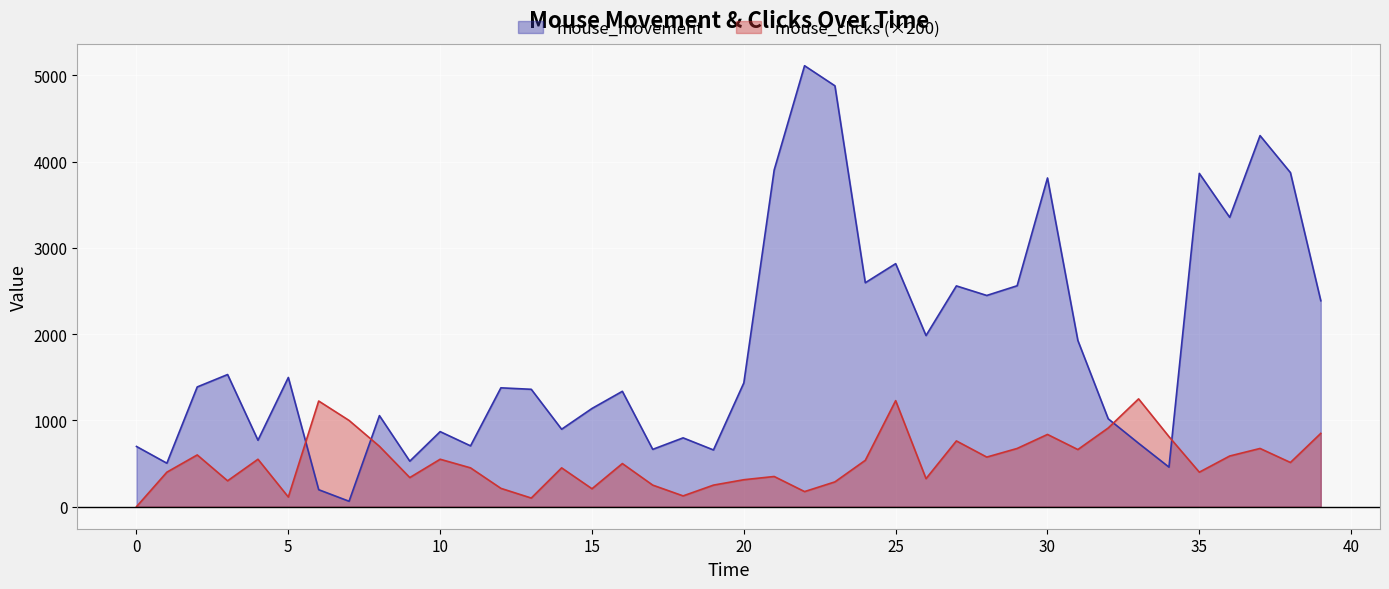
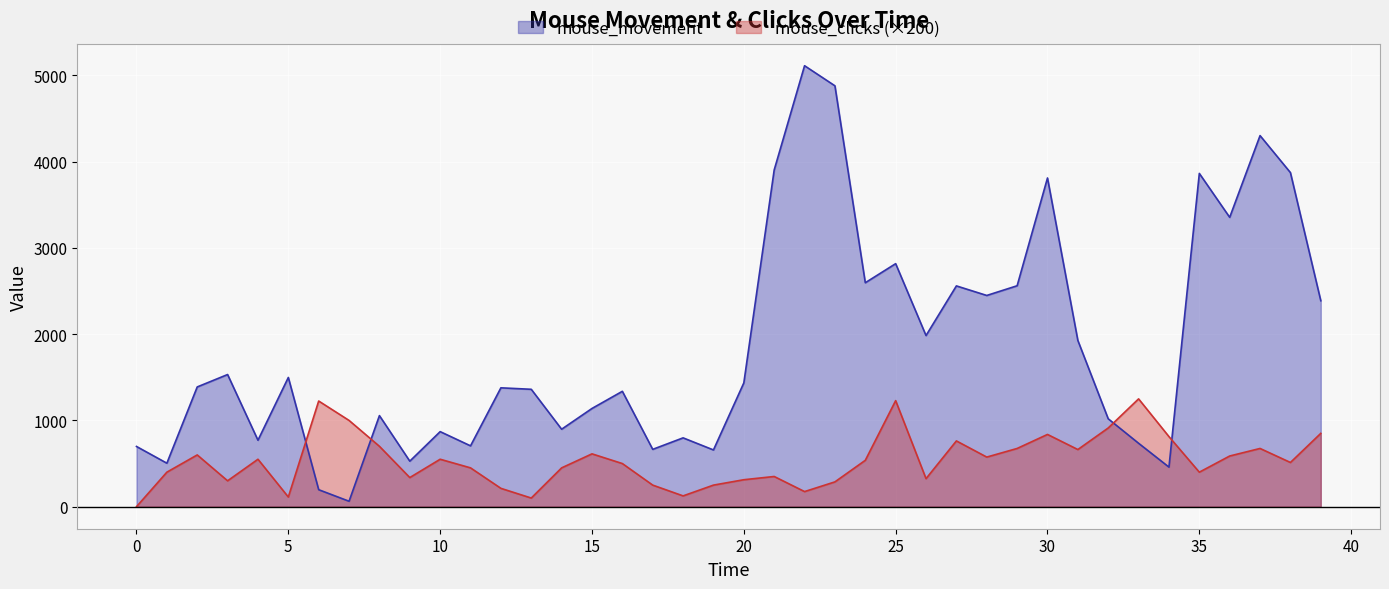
  {
    "mouse_movement": {
      "0": 700,
      "5": 1500,
      "10": 900,
      "15": 1100,
      "20": 1400,
      "25": 2800,
      "30": 3800,
      "35": 3900
    },
    "mouse_clicks (×200)": {
      "0": 0,
      "5": 100,
      "10": 600,
-     "15": 200,
+     "15": 600,
      "20": 300,
      "25": 1200,
      "30": 800,
      "35": 400
    }
  }
